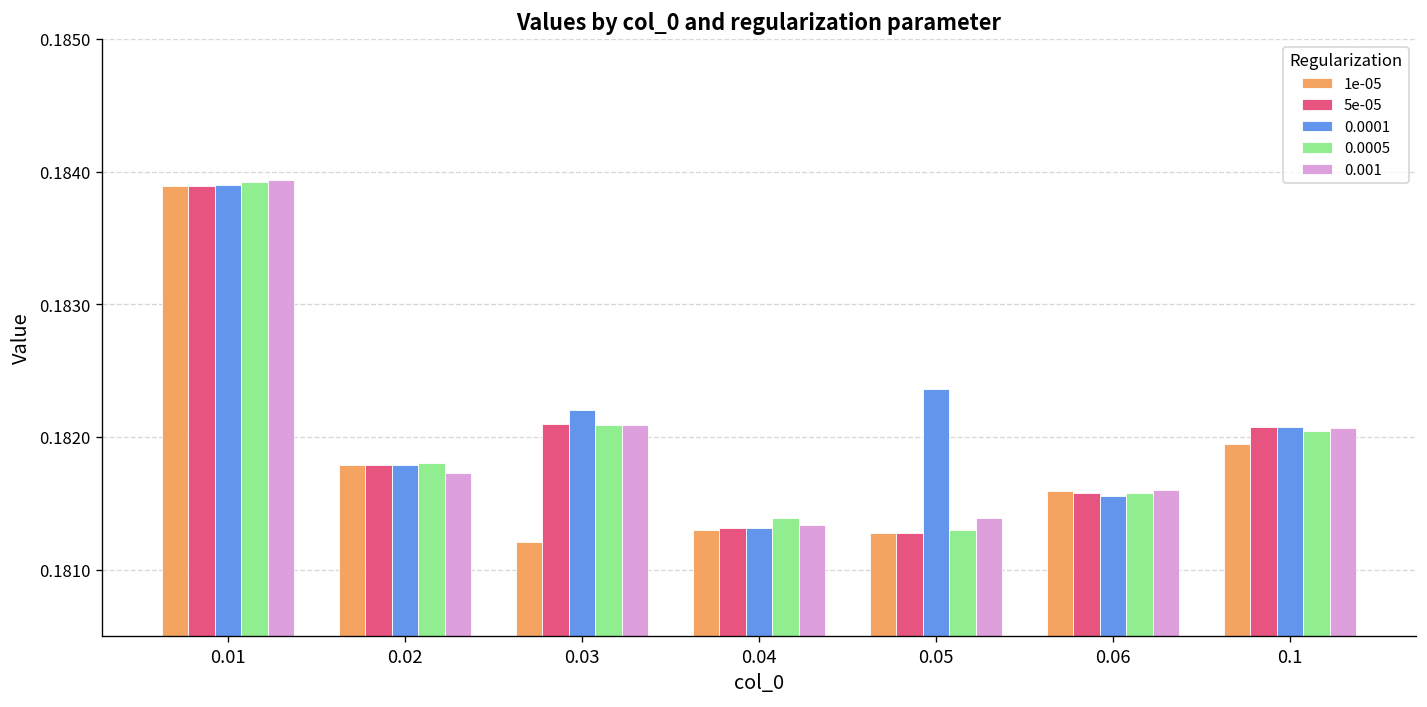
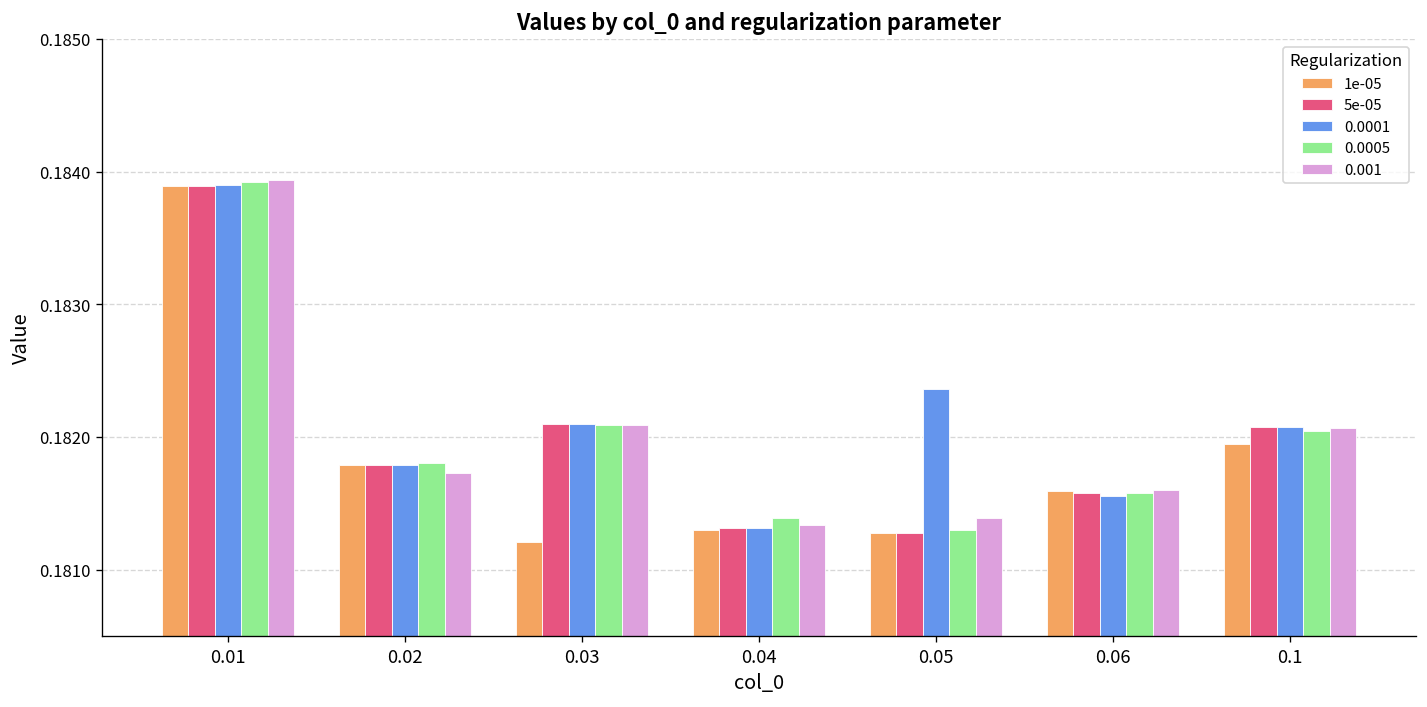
  {
    "1e-05": {
      "0.01": 0.1839,
      "0.02": 0.1818,
      "0.03": 0.1812,
      "0.04": 0.1813,
      "0.05": 0.1813,
      "0.06": 0.1816,
      "0.1": 0.18194
    },
    "5e-05": {
      "0.01": 0.1839,
      "0.02": 0.1818,
      "0.03": 0.1821,
      "0.04": 0.1813,
      "0.05": 0.1813,
      "0.06": 0.1816,
      "0.1": 0.1821
    },
    "0.0001": {
      "0.01": 0.1839,
      "0.02": 0.1818,
-     "0.03": 0.1822,
+     "0.03": 0.1821,
      "0.04": 0.1813,
      "0.05": 0.18236,
      "0.06": 0.18156,
      "0.1": 0.18207
    },
    "0.0005": {
      "0.01": 0.1839,
      "0.02": 0.1818,
      "0.03": 0.1821,
      "0.04": 0.1814,
      "0.05": 0.1813,
      "0.06": 0.1816,
      "0.1": 0.18204
    },
    "0.001": {
      "0.01": 0.18393,
      "0.02": 0.18173,
      "0.03": 0.1821,
      "0.04": 0.18133,
      "0.05": 0.1814,
      "0.06": 0.1816,
      "0.1": 0.18207
    }
  }
